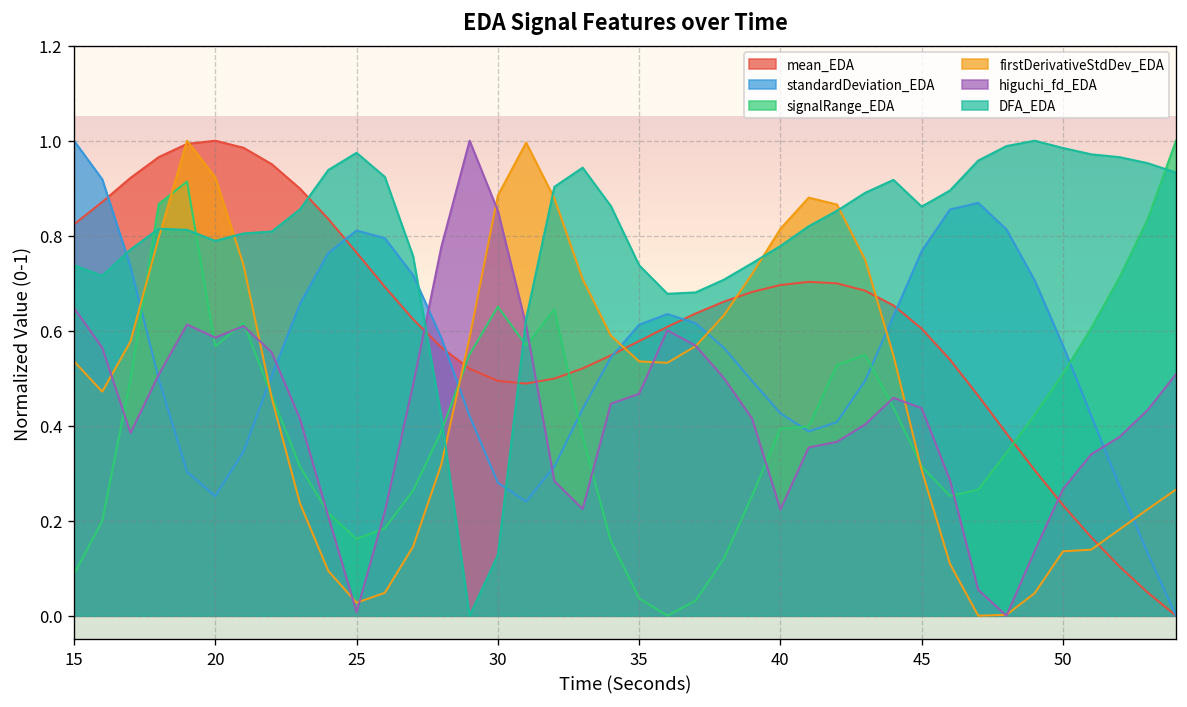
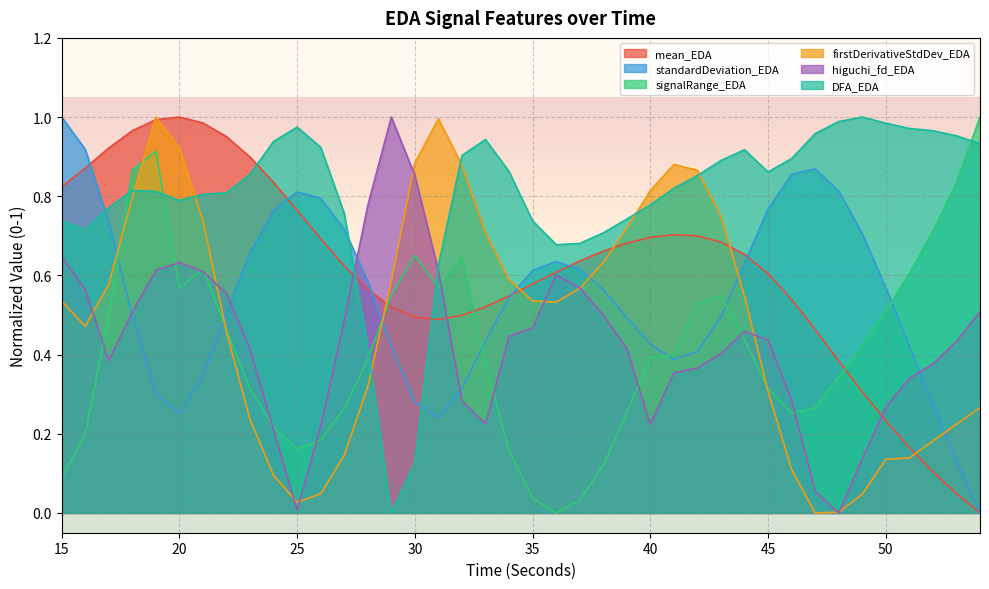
  {
    "mean_EDA": {
      "15": 0.82,
      "20": 1.00,
      "25": 0.76,
      "30": 0.49,
      "35": 0.58,
      "40": 0.70,
      "45": 0.60,
      "50": 0.23
    },
    "standardDeviation_EDA": {
      "15": 1.00,
      "20": 0.25,
      "25": 0.81,
      "30": 0.28,
      "35": 0.61,
      "40": 0.43,
      "45": 0.77,
      "50": 0.57
    },
    "firstDerivativeStdDev_EDA": {
      "15": 0.54,
      "20": 0.92,
      "25": 0.03,
      "30": 0.88,
      "35": 0.54,
      "40": 0.81,
      "45": 0.31,
      "50": 0.14
    },
    "higuchi_fd_EDA": {
      "15": 0.65,
-     "20": 0.59,
+     "20": 0.63,
      "25": 0.01,
      "30": 0.85,
      "35": 0.47,
      "40": 0.22,
      "45": 0.44,
      "50": 0.27
    }
  }
